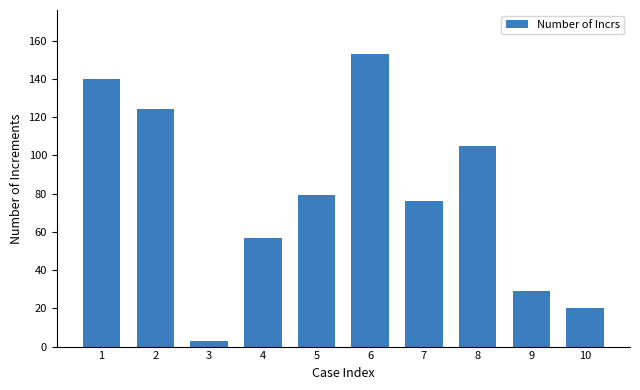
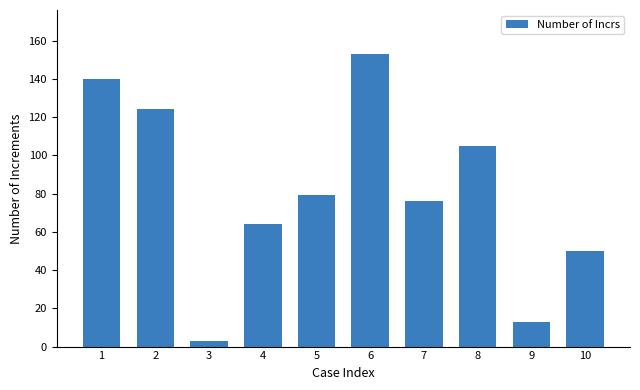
  {
    "1": 140,
    "2": 124,
    "3": 3,
-   "4": 57,
+   "4": 64,
    "5": 79,
    "6": 153,
    "7": 76,
    "8": 105,
-   "9": 29,
-   "10": 20
+   "9": 13,
+   "10": 50
  }
